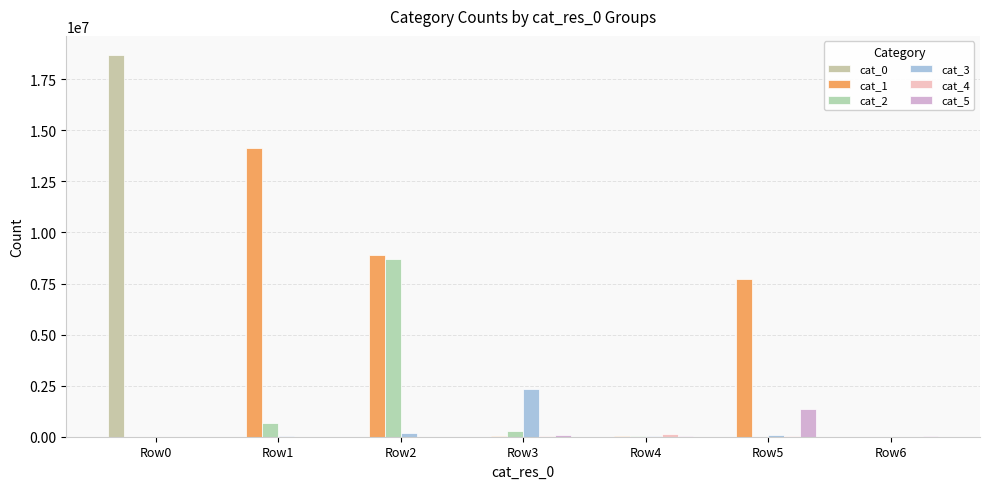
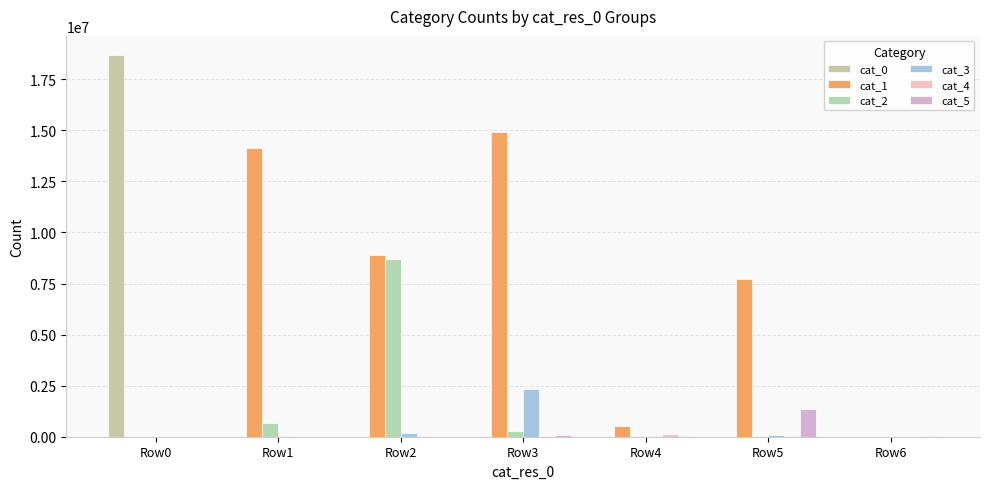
  {
    "cat_1": {
      "Row0": 0,
      "Row1": 14100000,
      "Row2": 8900000,
-     "Row3": 0,
-     "Row4": 0,
+     "Row3": 14900000,
+     "Row4": 500000,
      "Row5": 7700000
    }
  }
